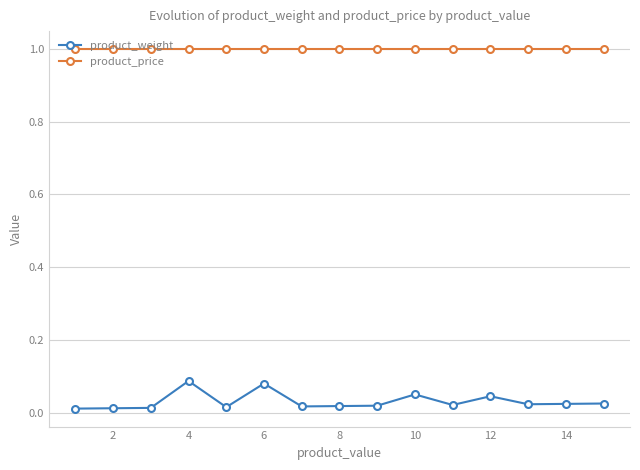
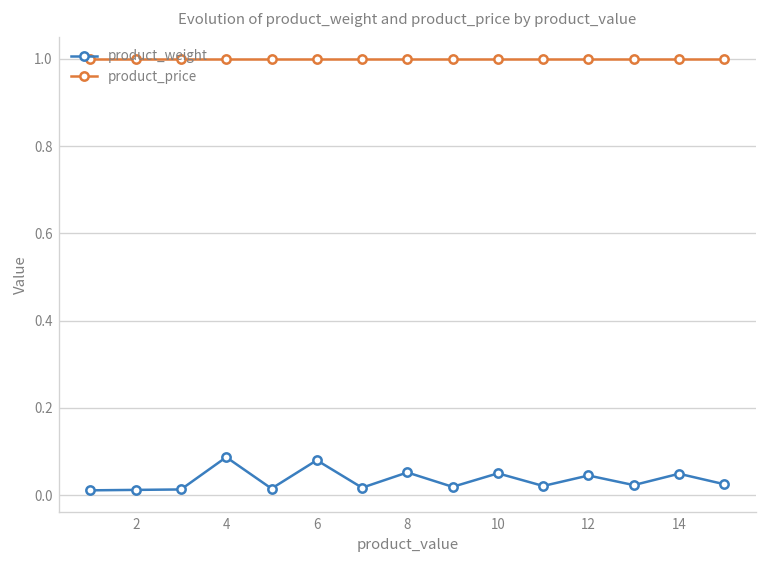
  {
    "product_weight": {
      "2": 0.01,
      "4": 0.09,
      "6": 0.08,
-     "8": 0.02,
+     "8": 0.05,
      "10": 0.05,
      "12": 0.05,
-     "14": 0.02
+     "14": 0.05
    },
    "product_price": {
      "2": 1.00,
      "4": 1.00,
      "6": 1.00,
      "8": 1.00,
      "10": 1.00,
      "12": 1.00,
      "14": 1.00
    }
  }
